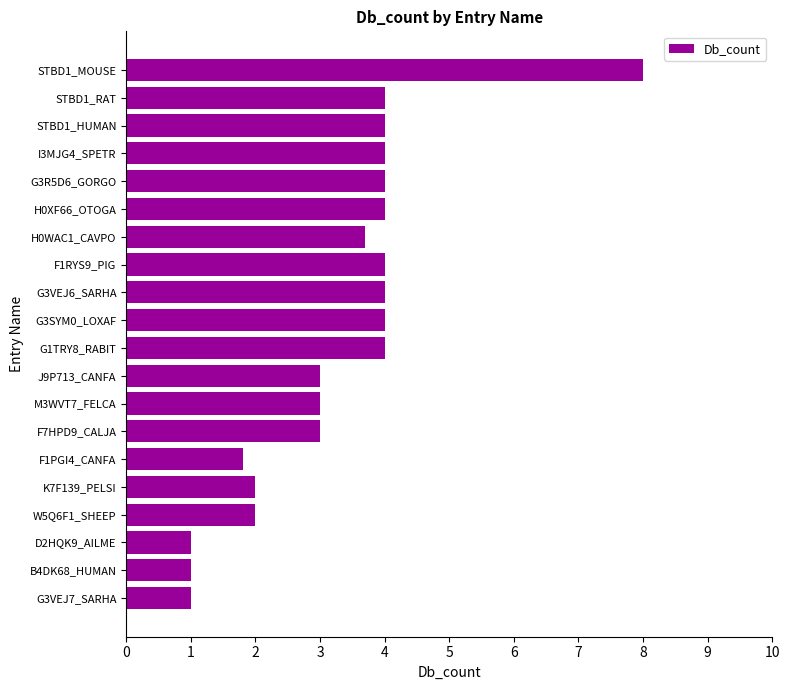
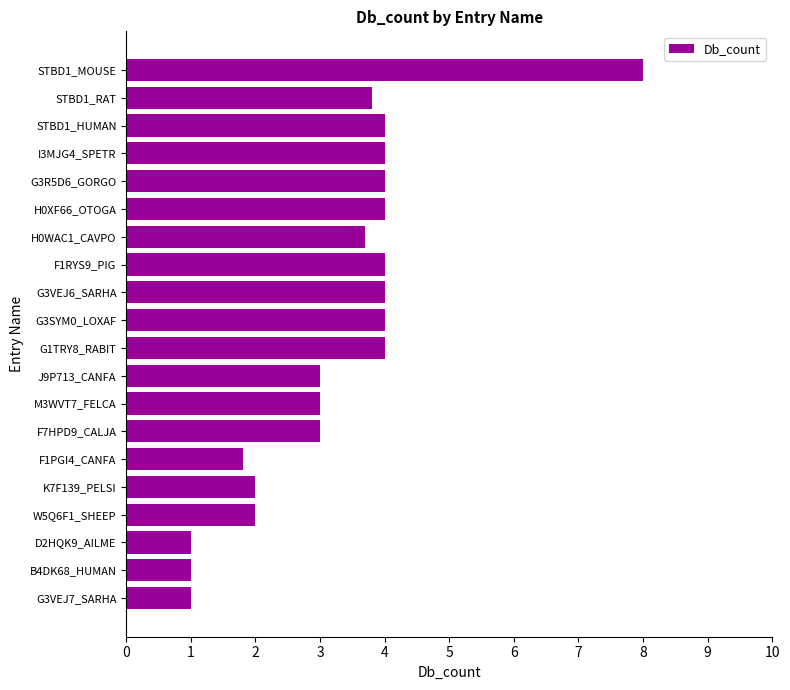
  {
    "STBD1_MOUSE": 8.0,
-   "STBD1_RAT": 4.0,
+   "STBD1_RAT": 3.8,
    "STBD1_HUMAN": 4.0,
    "I3MJG4_SPETR": 4.0,
    "G3R5D6_GORGO": 4.0,
    "H0XF66_OTOGA": 4.0,
    "H0WAC1_CAVPO": 3.7,
    "F1RYS9_PIG": 4.0,
    "G3VEJ6_SARHA": 4.0,
    "G3SYM0_LOXAF": 4.0,
    "G1TRY8_RABIT": 4.0,
    "J9P713_CANFA": 3.0,
    "M3WVT7_FELCA": 3.0,
    "F7HPD9_CALJA": 3.0,
    "F1PGI4_CANFA": 1.8,
    "K7F139_PELSI": 2.0,
    "W5Q6F1_SHEEP": 2.0,
    "D2HQK9_AILME": 1.0,
    "B4DK68_HUMAN": 1.0,
    "G3VEJ7_SARHA": 1.0
  }
